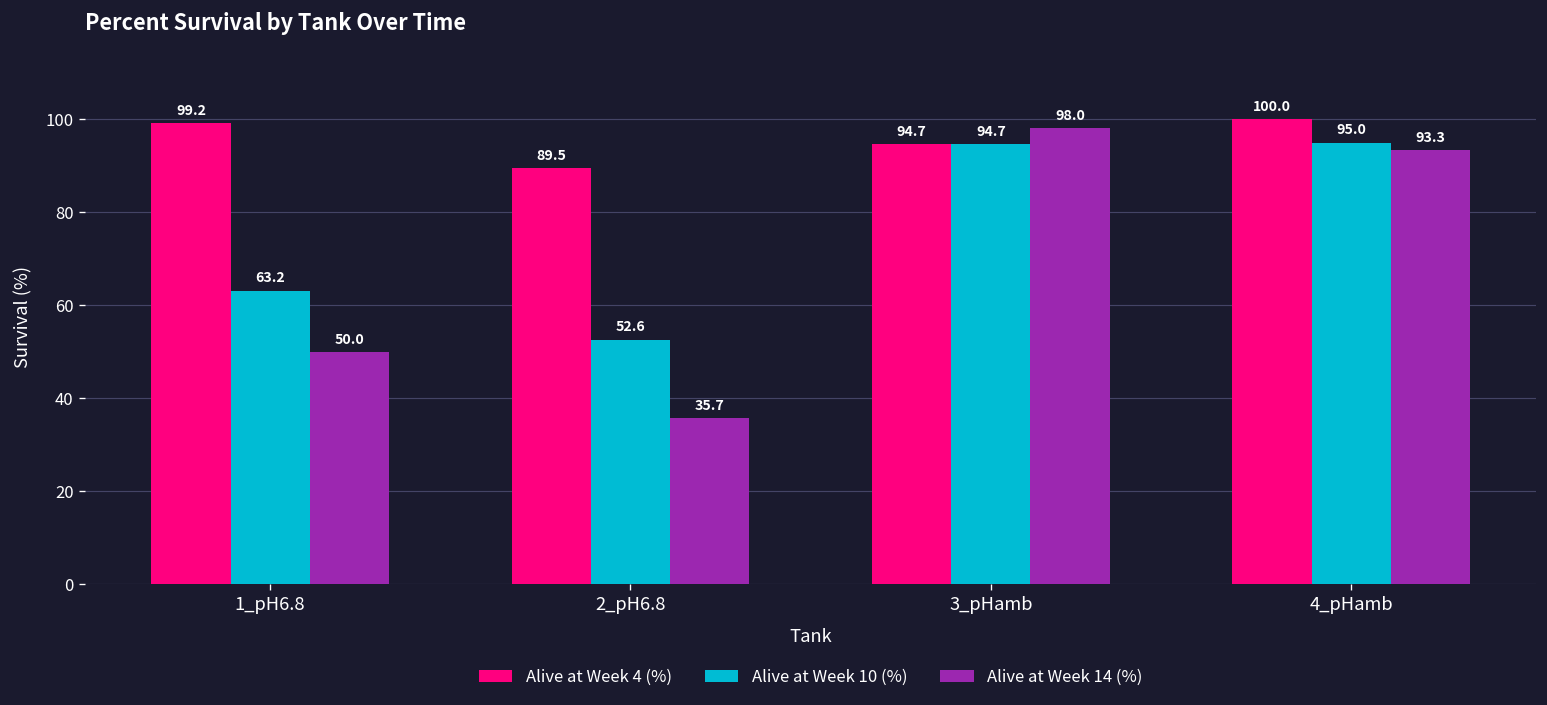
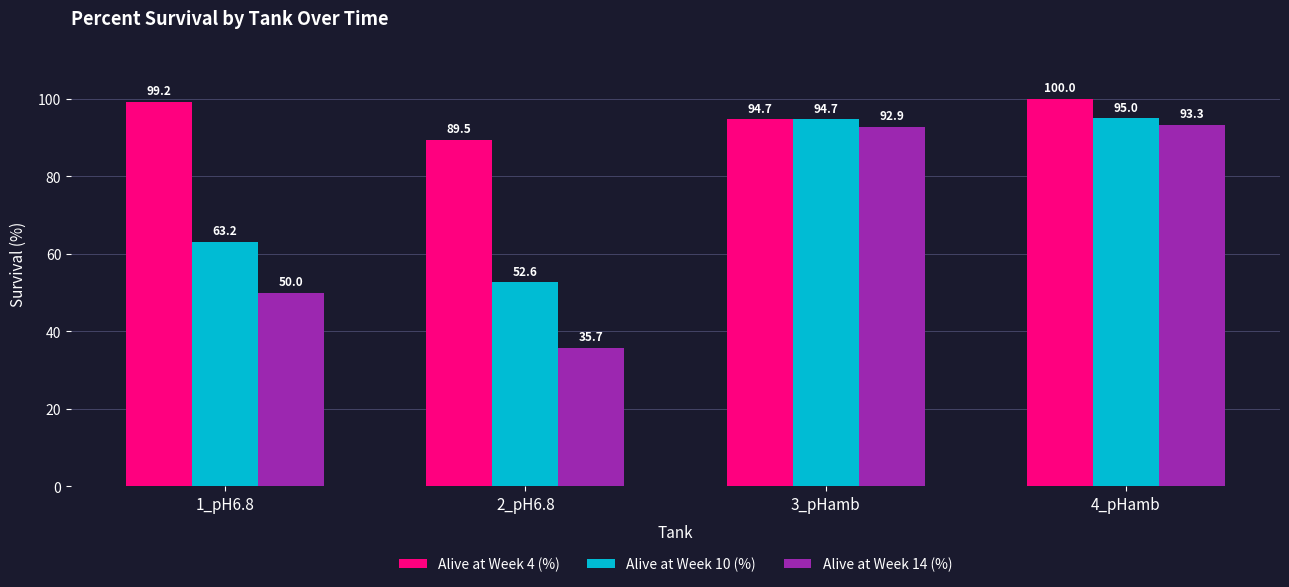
  {
    "Alive at Week 4 (%)": {
      "1_pH6.8": 99.2,
      "2_pH6.8": 89.5,
      "3_pHamb": 94.7,
      "4_pHamb": 100.0
    },
    "Alive at Week 10 (%)": {
      "1_pH6.8": 63.2,
      "2_pH6.8": 52.6,
      "3_pHamb": 94.7,
      "4_pHamb": 95.0
    },
    "Alive at Week 14 (%)": {
      "1_pH6.8": 50.0,
      "2_pH6.8": 35.7,
-     "3_pHamb": 98.0,
+     "3_pHamb": 92.9,
      "4_pHamb": 93.3
    }
  }
